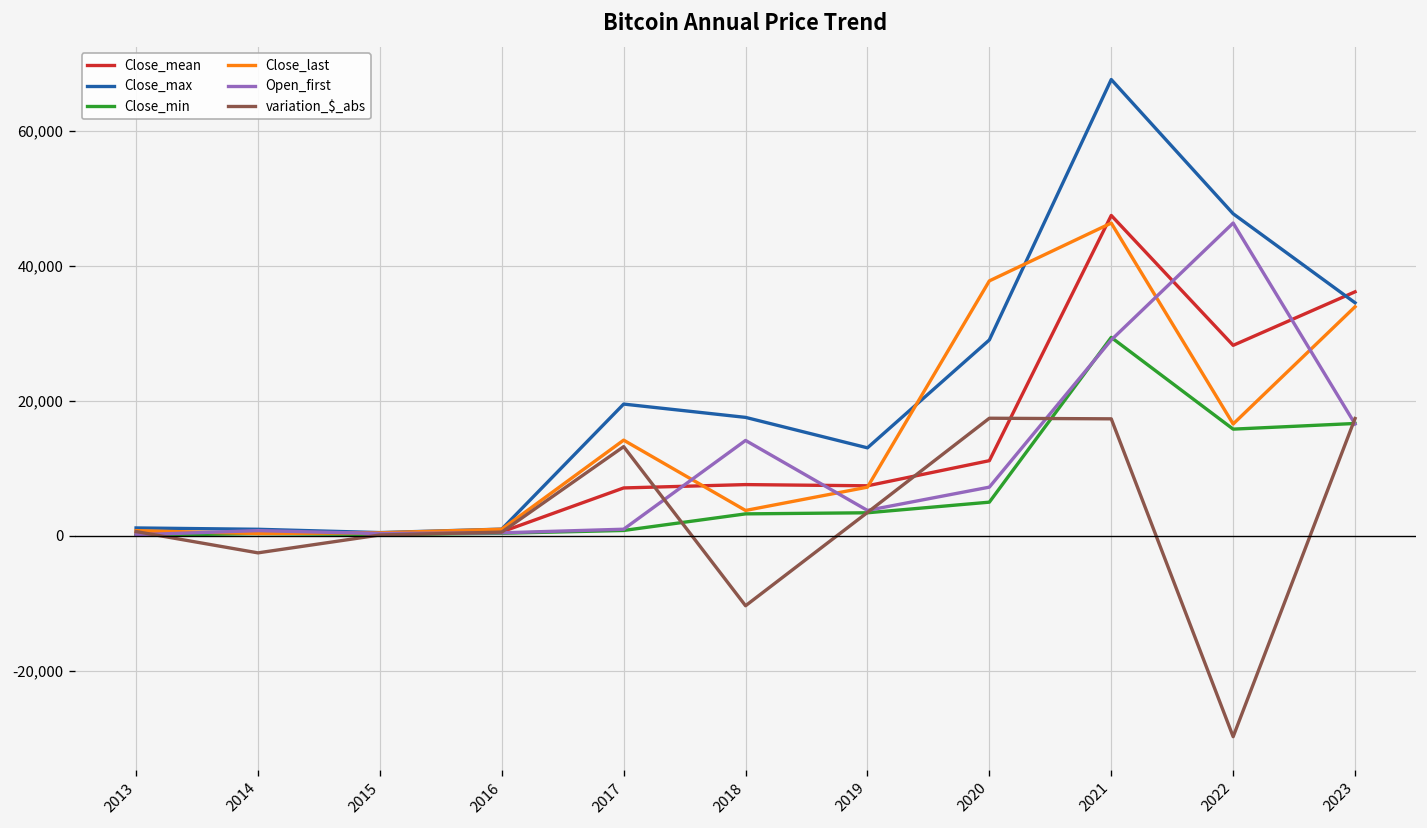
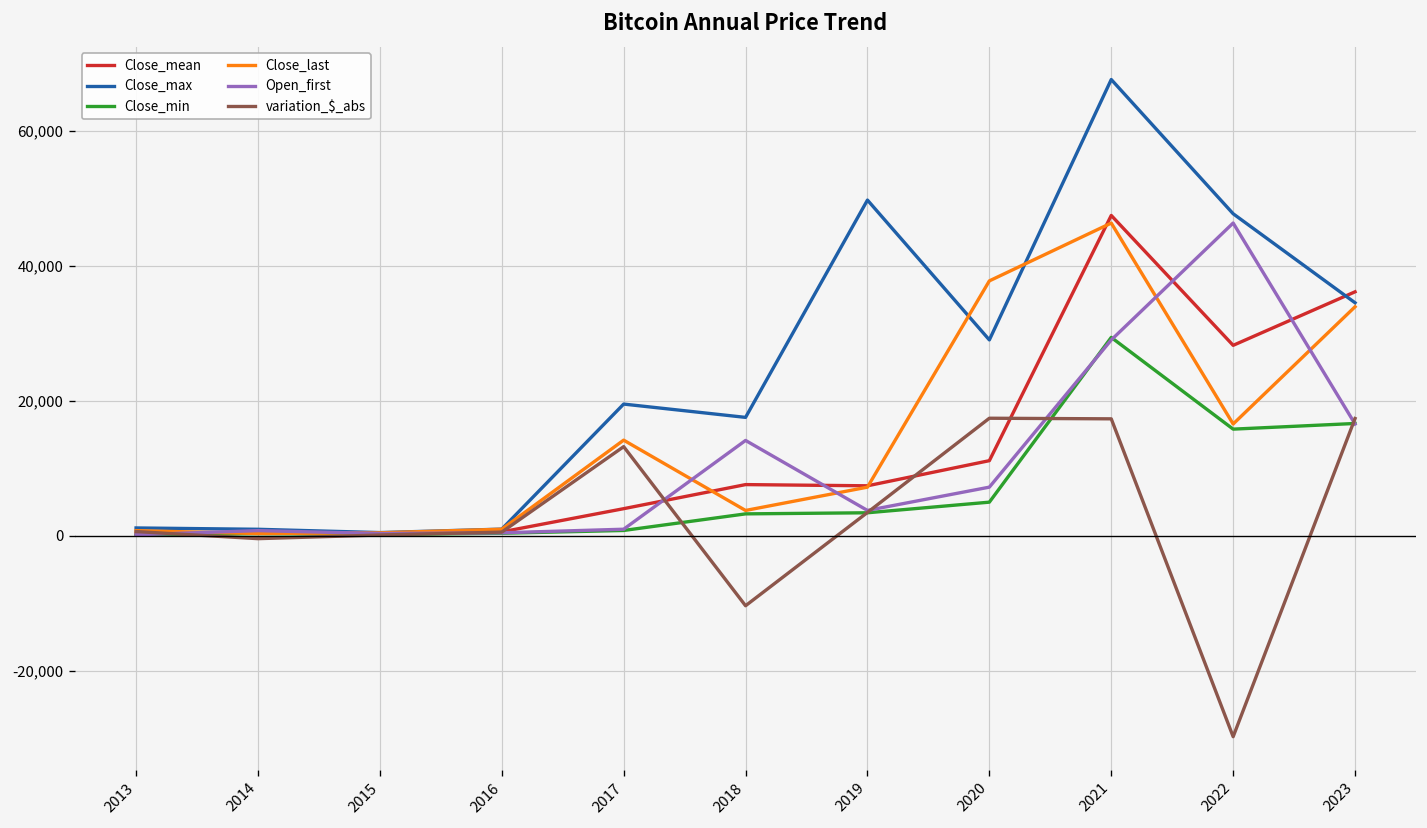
  {
    "Close_mean": {
-     "2017": "7,000",
+     "2017": "4,000",
      "2018": "8,000",
      "2020": "11,000",
      "2021": "47,000",
      "2022": "28,000",
      "2023": "36,000"
    },
    "Close_max": {
      "2017": "19,000",
      "2018": "18,000",
-     "2019": "13,000",
+     "2019": "50,000",
      "2020": "29,000",
      "2021": "68,000",
      "2022": "48,000",
      "2023": "35,000"
    },
    "Close_min": {
      "2018": "3,000",
      "2020": "5,000",
      "2022": "16,000"
    },
    "Close_last": {
      "2017": "14,000",
      "2018": "4,000",
      "2020": "38,000",
      "2021": "46,000",
      "2022": "17,000",
      "2023": "34,000"
    },
    "Open_first": {
      "2018": "14,000",
      "2020": "7,000",
      "2022": "46,000"
    },
    "variation_$_abs": {
-     "2014": "-3,000",
+     "2014": "0",
      "2017": "13,000",
      "2018": "-10,000",
      "2020": "17,000",
      "2021": "17,000",
      "2022": "-30,000",
      "2023": "17,000"
    }
  }
